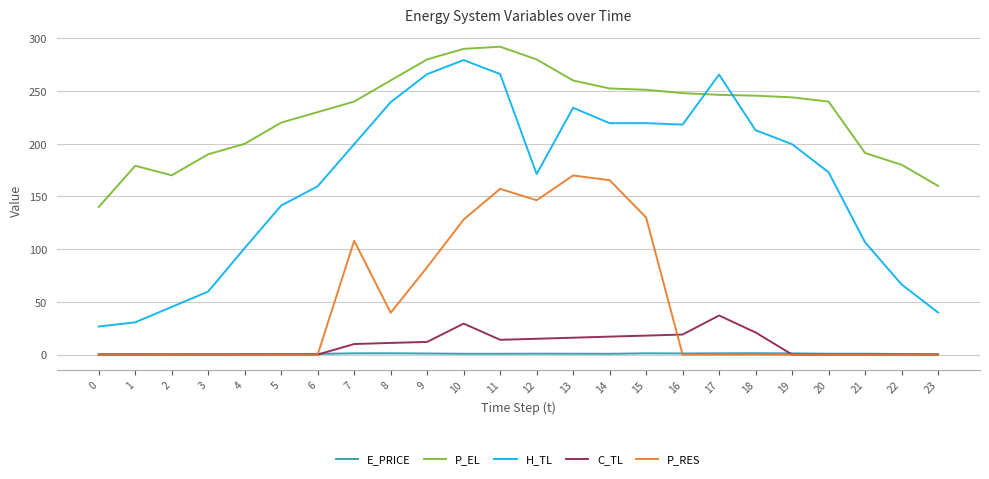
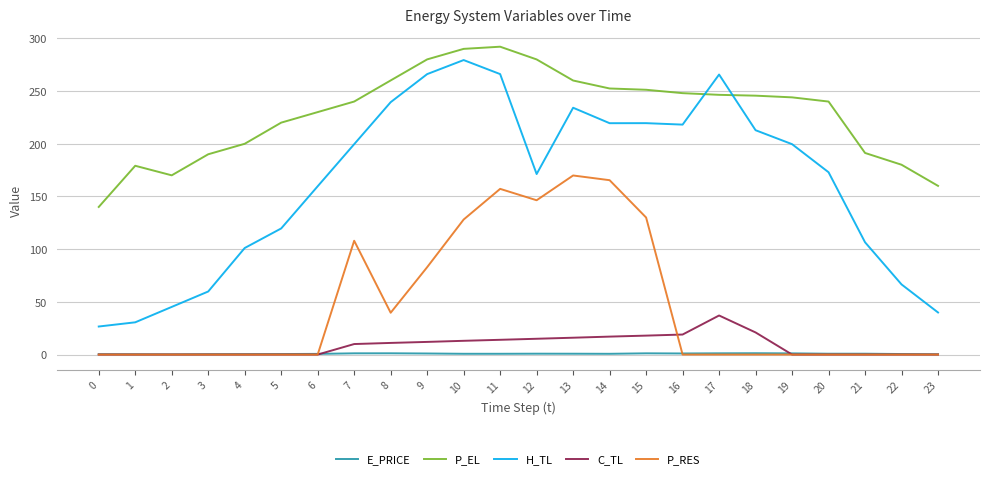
  {
    "E_PRICE": {
      "7": 1,
      "8": 1,
      "9": 1,
      "10": 1,
      "11": 1,
      "12": 1,
      "13": 1,
      "14": 1,
      "15": 1
    },
    "P_EL": {
      "0": 140,
      "1": 179,
      "2": 170,
      "3": 190,
      "4": 200,
      "5": 220,
      "6": 230,
      "7": 240,
      "8": 260,
      "9": 280,
      "10": 290,
      "11": 292,
      "12": 280,
      "13": 260,
      "14": 252,
      "15": 251,
      "16": 248,
      "17": 246,
      "18": 246,
      "19": 244,
      "20": 240,
      "21": 191,
      "22": 180,
      "23": 160
    },
    "H_TL": {
      "0": 27,
      "1": 31,
      "2": 45,
      "3": 60,
      "4": 101,
-     "5": 141,
+     "5": 120,
      "6": 160,
      "7": 200,
      "8": 239,
      "9": 266,
      "10": 279,
      "11": 266,
      "12": 171,
      "13": 234,
      "14": 219,
      "15": 220,
      "16": 218,
      "17": 266,
      "18": 213,
      "19": 200,
      "20": 173,
      "21": 106,
      "22": 67,
      "23": 40
    },
    "C_TL": {
      "7": 10,
      "8": 11,
      "9": 12,
-     "10": 29,
+     "10": 13,
      "11": 14,
      "12": 15,
      "13": 16,
      "14": 17,
      "15": 18,
      "16": 19,
      "17": 37,
      "18": 21
    },
    "P_RES": {
      "7": 108,
      "8": 40,
      "9": 83,
      "10": 128,
      "11": 157,
      "12": 146,
      "13": 170,
      "14": 165,
      "15": 130
    }
  }
